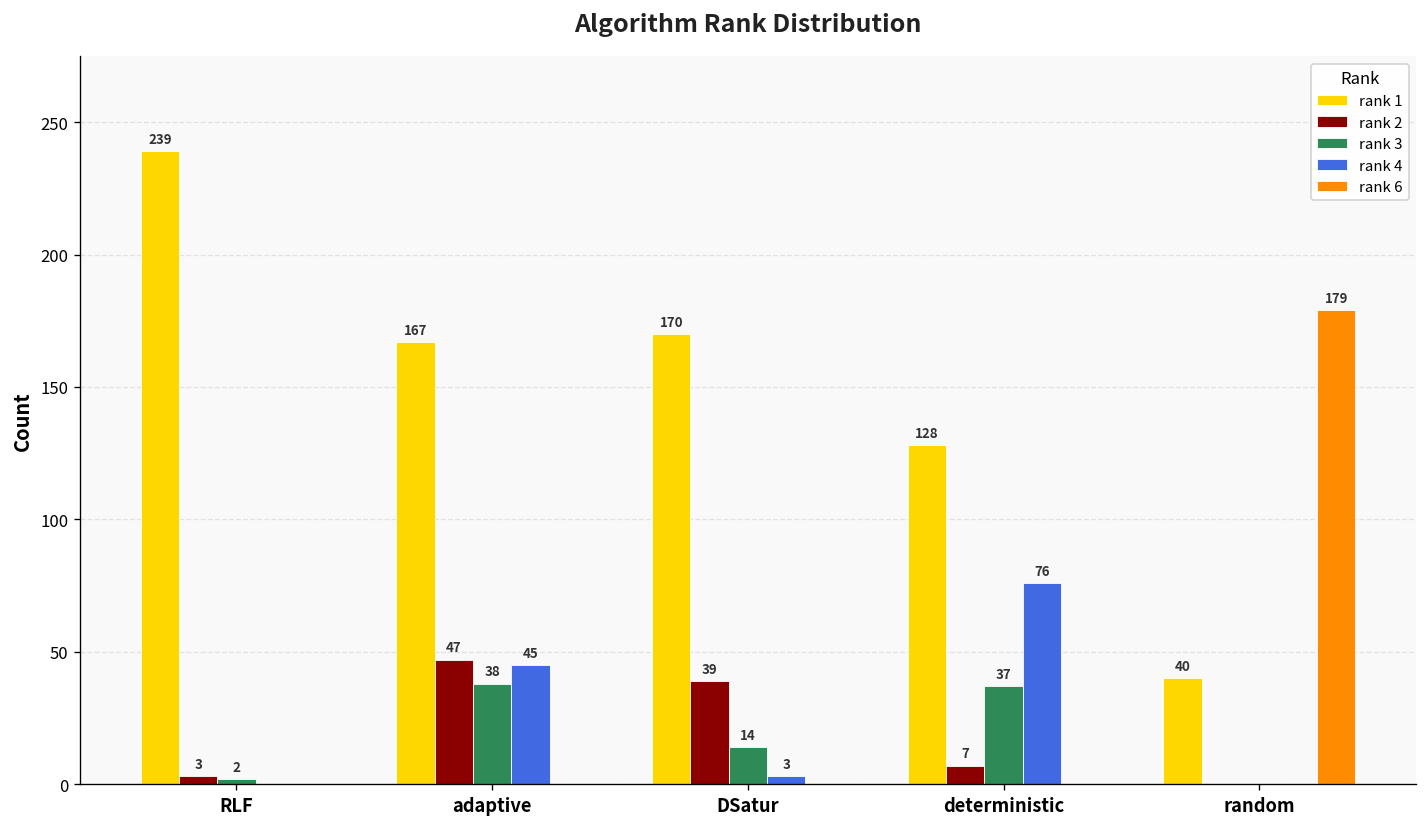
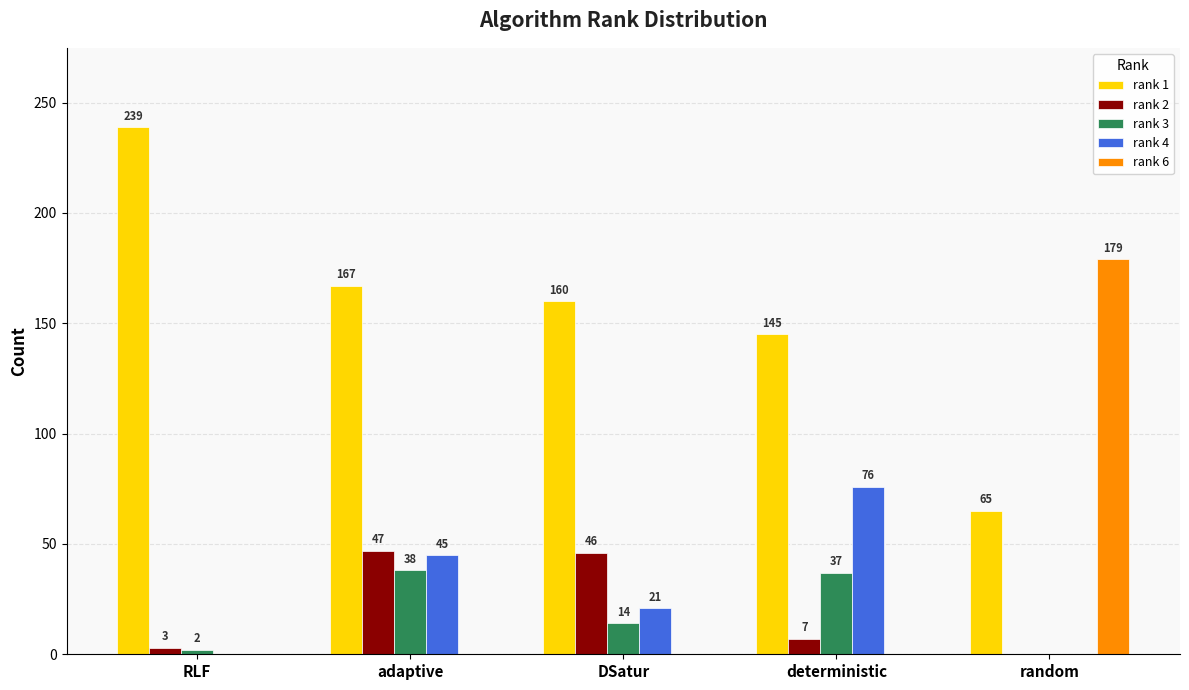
  {
    "rank 1": {
      "RLF": 239,
      "adaptive": 167,
-     "DSatur": 170,
-     "deterministic": 128,
-     "random": 40
+     "DSatur": 160,
+     "deterministic": 145,
+     "random": 65
    },
    "rank 2": {
      "RLF": 3,
      "adaptive": 47,
-     "DSatur": 39,
+     "DSatur": 46,
      "deterministic": 7
    },
    "rank 3": {
      "RLF": 2,
      "adaptive": 38,
      "DSatur": 14,
      "deterministic": 37
    },
    "rank 4": {
      "adaptive": 45,
-     "DSatur": 3,
+     "DSatur": 21,
      "deterministic": 76
    },
    "rank 6": {
      "random": 179
    }
  }
